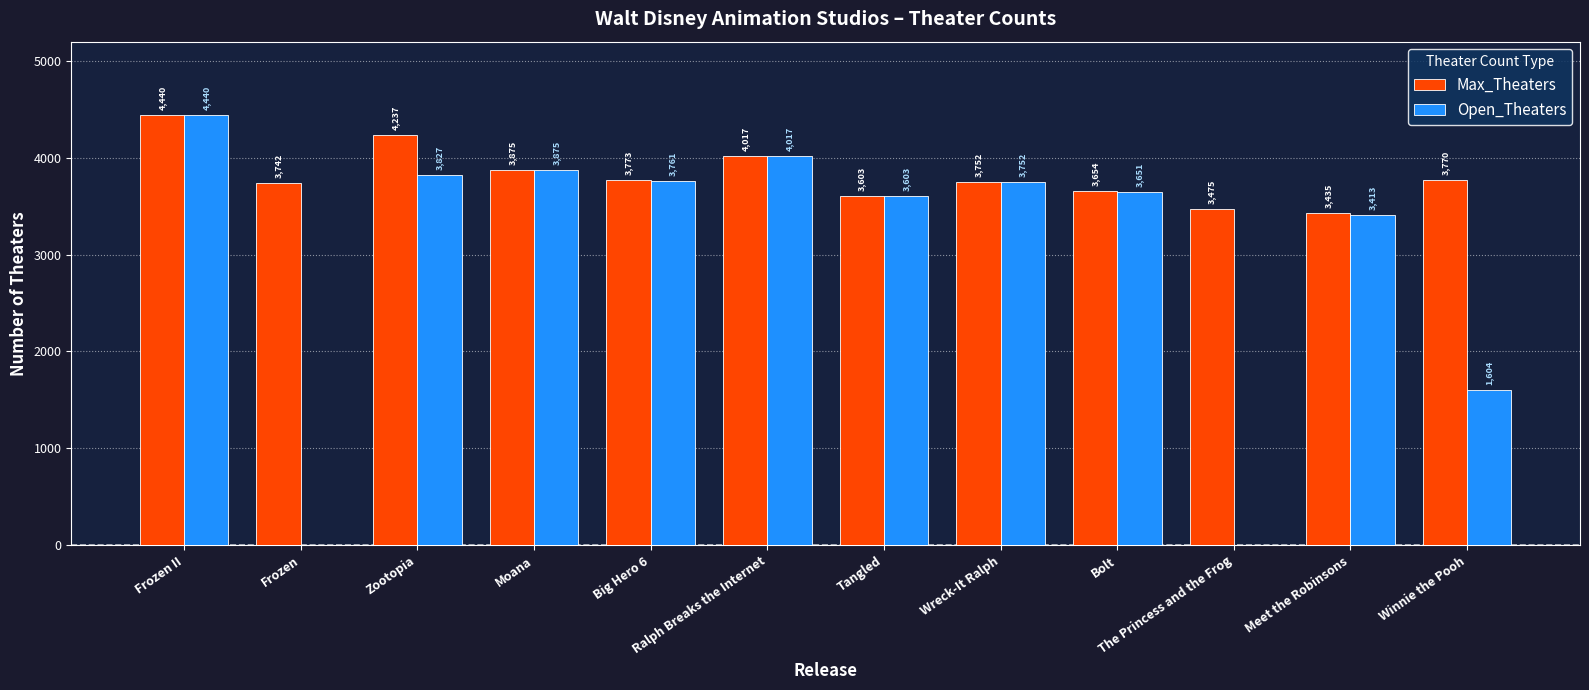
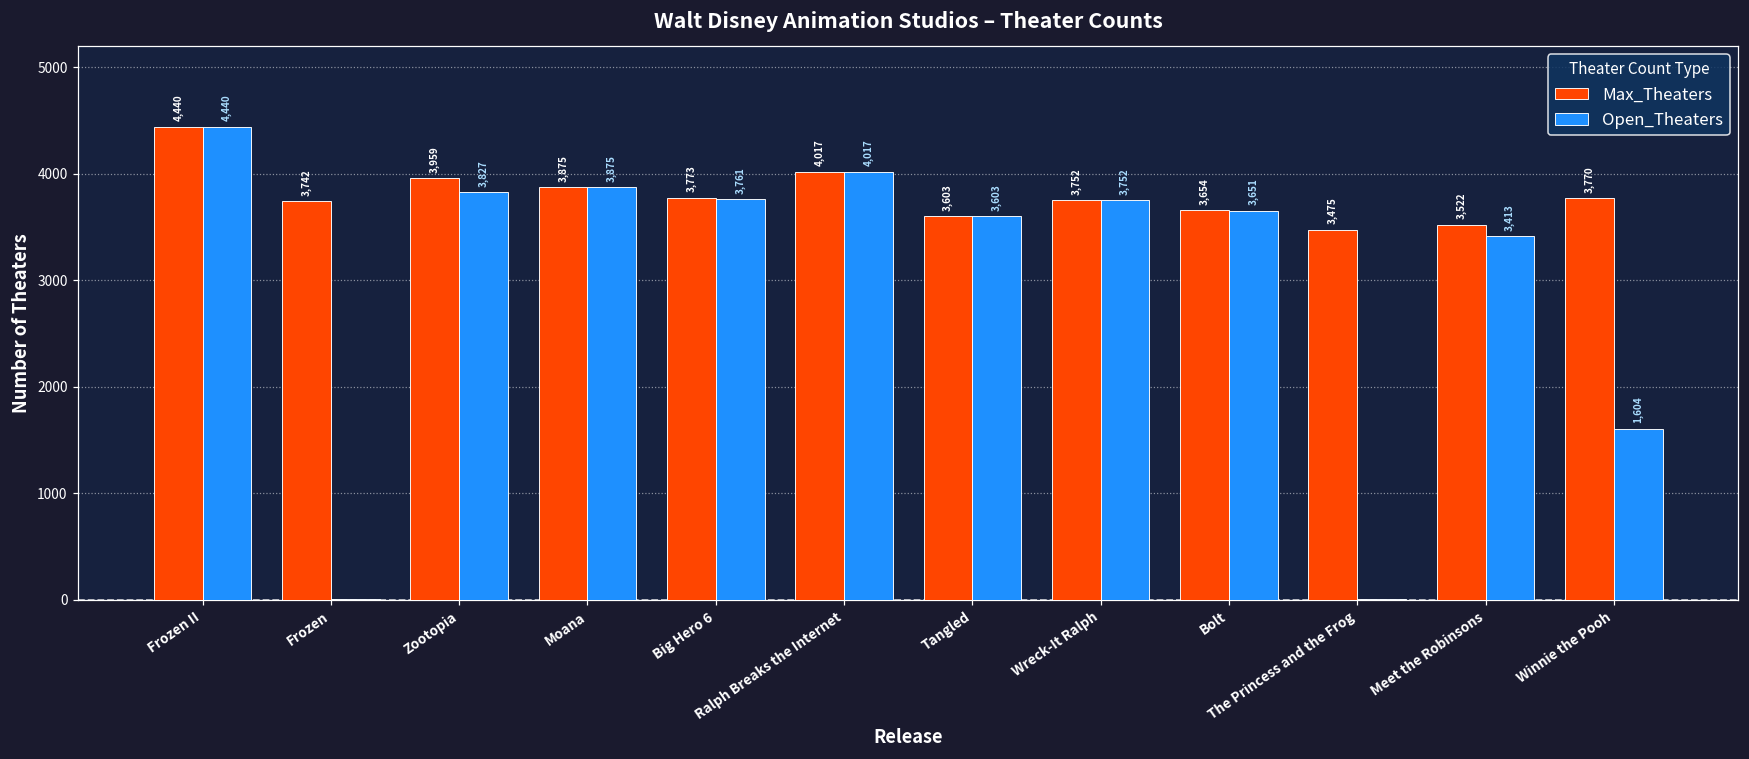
  {
    "Max_Theaters": {
      "Frozen II": "4,440",
      "Frozen": "3,742",
-     "Zootopia": "4,237",
+     "Zootopia": "3,959",
      "Moana": "3,875",
      "Big Hero 6": "3,773",
      "Ralph Breaks the Internet": "4,017",
      "Tangled": "3,603",
      "Wreck-It Ralph": "3,752",
      "Bolt": "3,654",
      "The Princess and the Frog": "3,475",
-     "Meet the Robinsons": "3,435",
+     "Meet the Robinsons": "3,522",
      "Winnie the Pooh": "3,770"
    },
    "Open_Theaters": {
      "Frozen II": "4,440",
      "Zootopia": "3,827",
      "Moana": "3,875",
      "Big Hero 6": "3,761",
      "Ralph Breaks the Internet": "4,017",
      "Tangled": "3,603",
      "Wreck-It Ralph": "3,752",
      "Bolt": "3,651",
      "Meet the Robinsons": "3,413",
      "Winnie the Pooh": "1,604"
    }
  }
